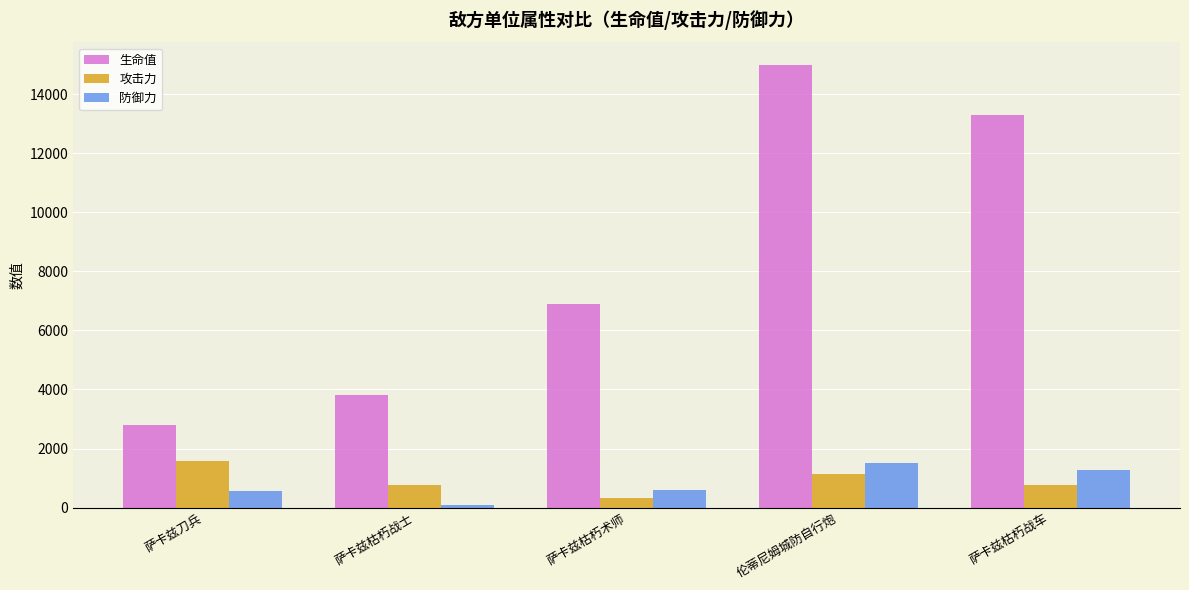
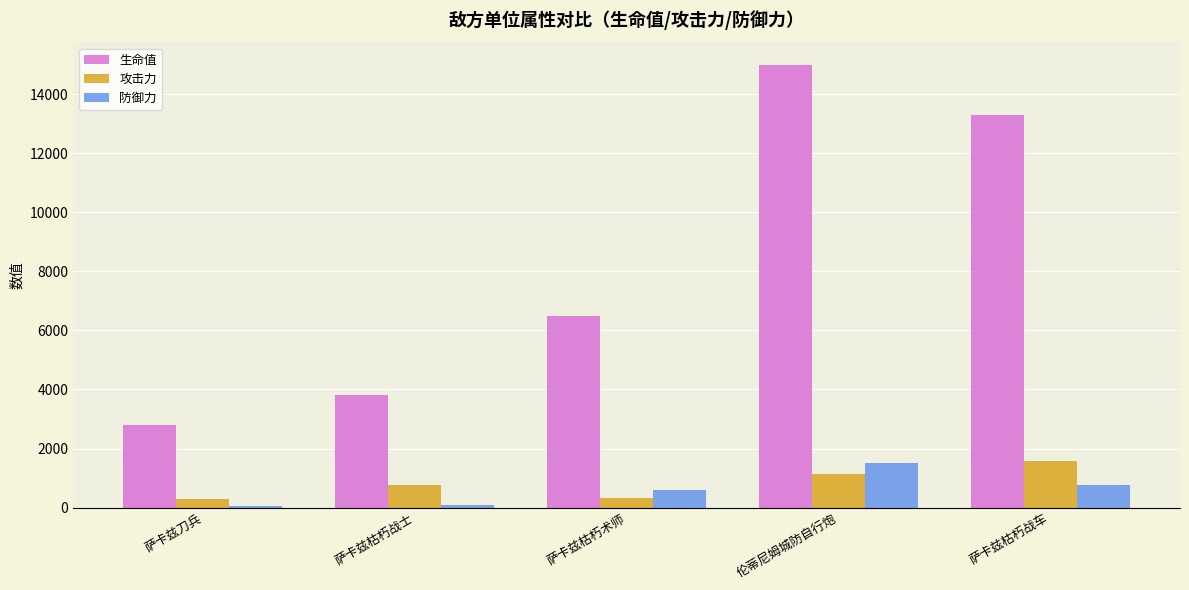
  {
    "生命值": {
      "萨卡兹刀兵": 2800,
      "萨卡兹枯朽战士": 3800,
-     "萨卡兹枯朽术师": 6900,
+     "萨卡兹枯朽术师": 6500,
      "伦蒂尼姆城防自行炮": 15000,
      "萨卡兹枯朽战车": 13300
    },
    "攻击力": {
-     "萨卡兹刀兵": 1600,
+     "萨卡兹刀兵": 300,
      "萨卡兹枯朽战士": 800,
      "萨卡兹枯朽术师": 300,
      "伦蒂尼姆城防自行炮": 1100,
-     "萨卡兹枯朽战车": 800
+     "萨卡兹枯朽战车": 1600
    },
    "防御力": {
-     "萨卡兹刀兵": 600,
+     "萨卡兹刀兵": 100,
      "萨卡兹枯朽战士": 100,
      "萨卡兹枯朽术师": 600,
      "伦蒂尼姆城防自行炮": 1500,
-     "萨卡兹枯朽战车": 1300
+     "萨卡兹枯朽战车": 800
    }
  }
